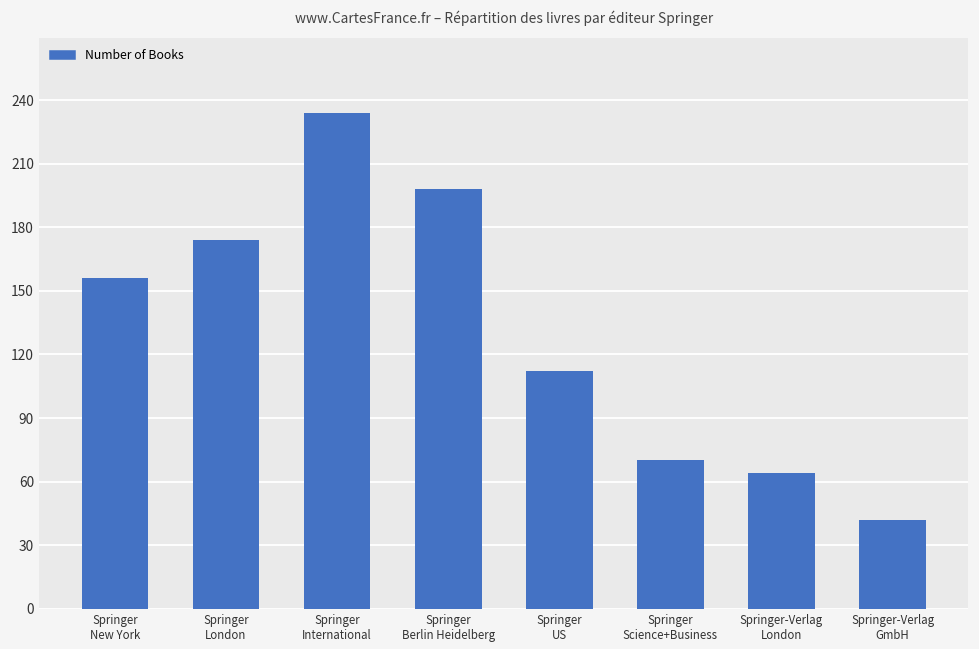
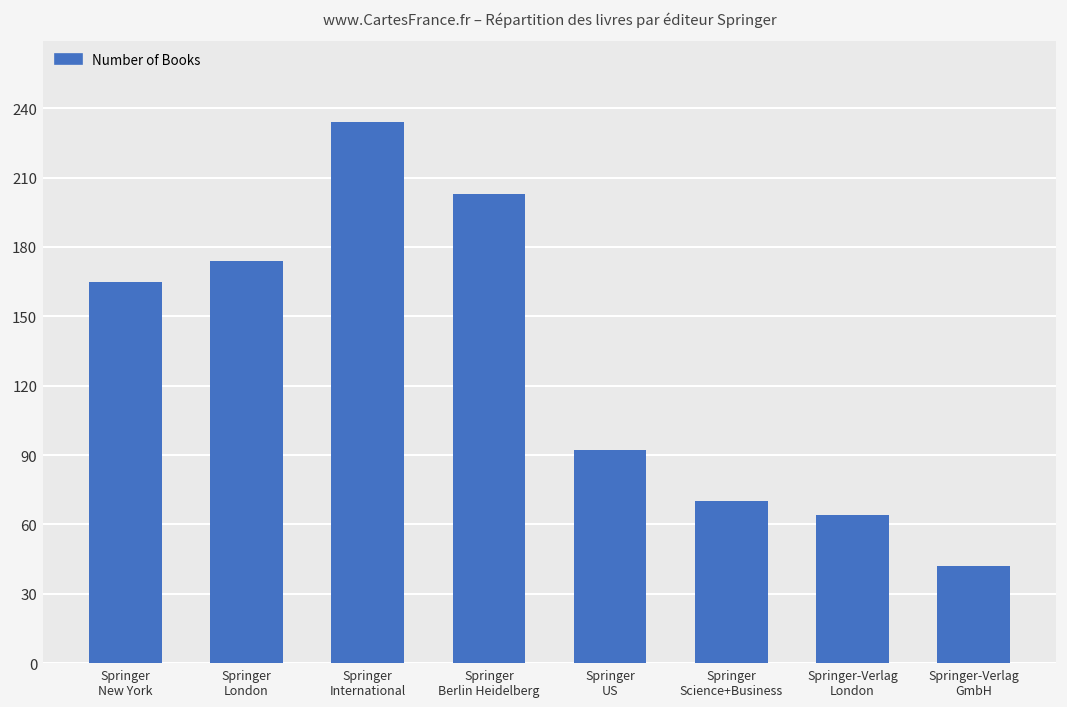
  {
-   "Springer New York": 156,
+   "Springer New York": 165,
    "Springer London": 174,
    "Springer International": 234,
-   "Springer Berlin Heidelberg": 198,
-   "Springer US": 112,
+   "Springer Berlin Heidelberg": 203,
+   "Springer US": 92,
    "Springer Science+Business": 70,
    "Springer-Verlag London": 64,
    "Springer-Verlag GmbH": 42
  }
